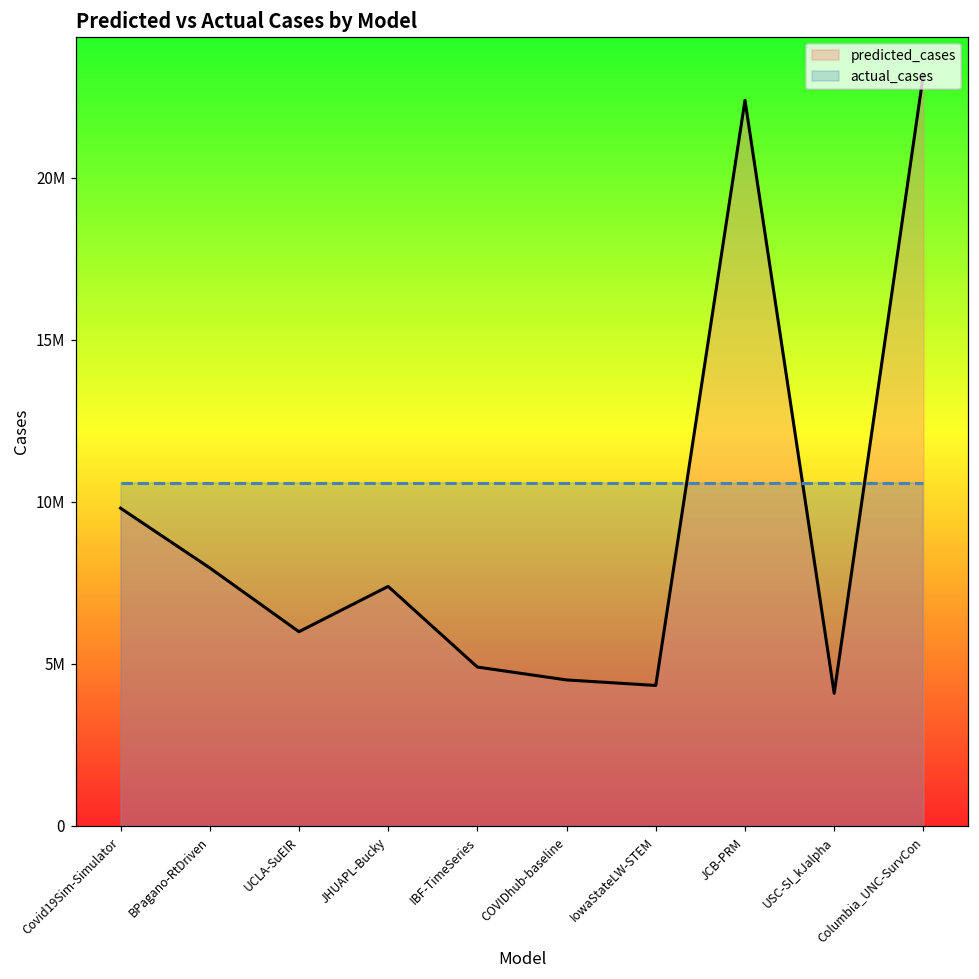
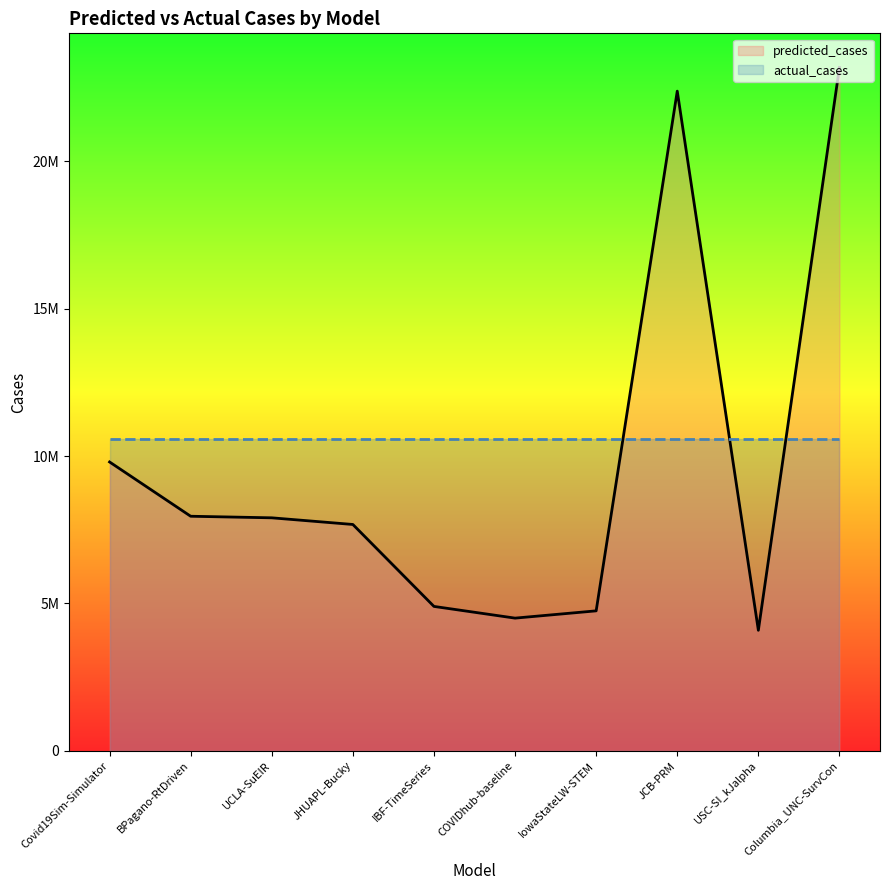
  {
    "predicted_cases": {
      "Covid19Sim-Simulator": 9800000,
      "BPagano-RtDriven": 8000000,
-     "UCLA-SuEIR": 6000000,
-     "JHUAPL-Bucky": 7400000,
+     "UCLA-SuEIR": 7900000,
+     "JHUAPL-Bucky": 7700000,
      "IBF-TimeSeries": 4900000,
      "COVIDhub-baseline": 4500000,
-     "IowaStateLW-STEM": 4300000,
+     "IowaStateLW-STEM": 4800000,
      "JCB-PRM": 22400000,
      "USC-SI_kJalpha": 4100000
    },
    "actual_cases": {
      "Covid19Sim-Simulator": 10600000,
      "BPagano-RtDriven": 10600000,
      "UCLA-SuEIR": 10600000,
      "JHUAPL-Bucky": 10600000,
      "IBF-TimeSeries": 10600000,
      "COVIDhub-baseline": 10600000,
      "IowaStateLW-STEM": 10600000,
      "JCB-PRM": 10600000,
      "USC-SI_kJalpha": 10600000,
      "Columbia_UNC-SurvCon": 10600000
    }
  }
